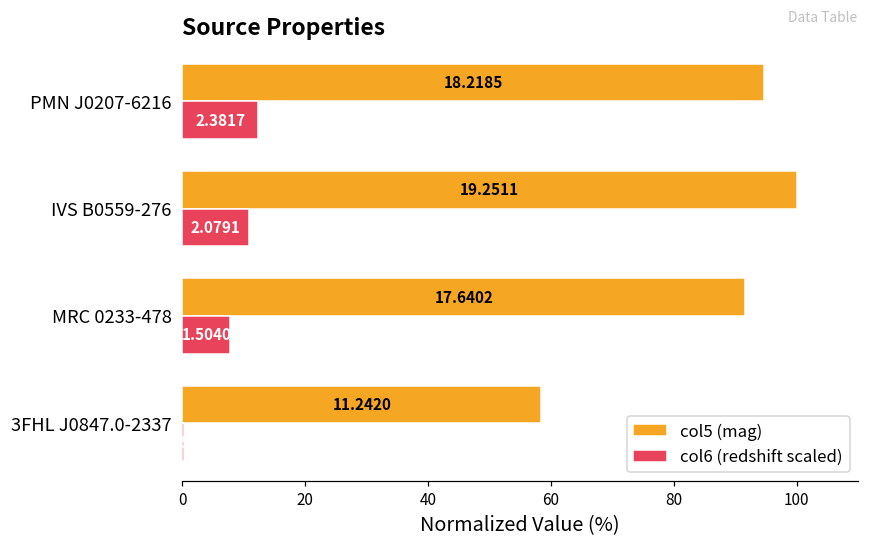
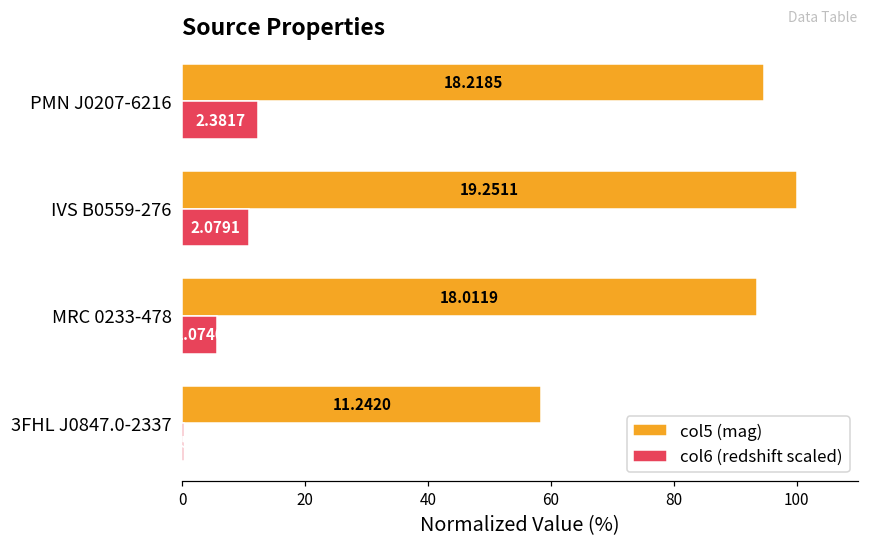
  {
    "col5 (mag)": {
-     "MRC 0233-478": 17.6402
+     "MRC 0233-478": 18.0119
    },
    "col6 (redshift scaled)": {
-     "MRC 0233-478": 1.5040
+     "MRC 0233-478": 1.0740
    }
  }
